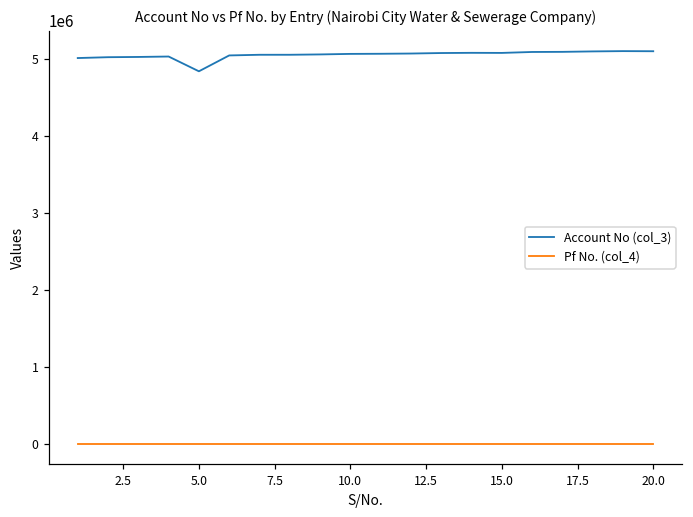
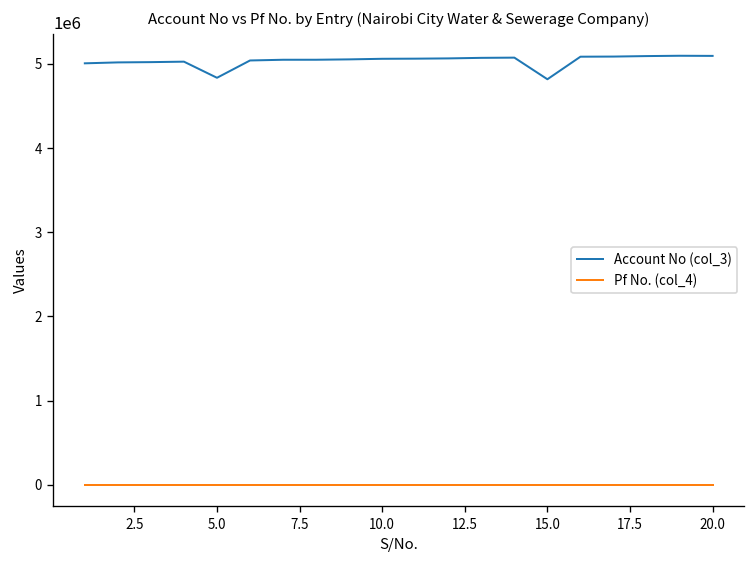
  {
    "Account No (col_3)": {
      "5.0": 4800000,
      "10.0": 5100000,
-     "15.0": 5100000,
+     "15.0": 4800000,
      "20.0": 5100000
    },
    "Pf No. (col_4)": {
      "5.0": 0,
      "10.0": 0,
      "15.0": 0,
      "20.0": 0
    }
  }
